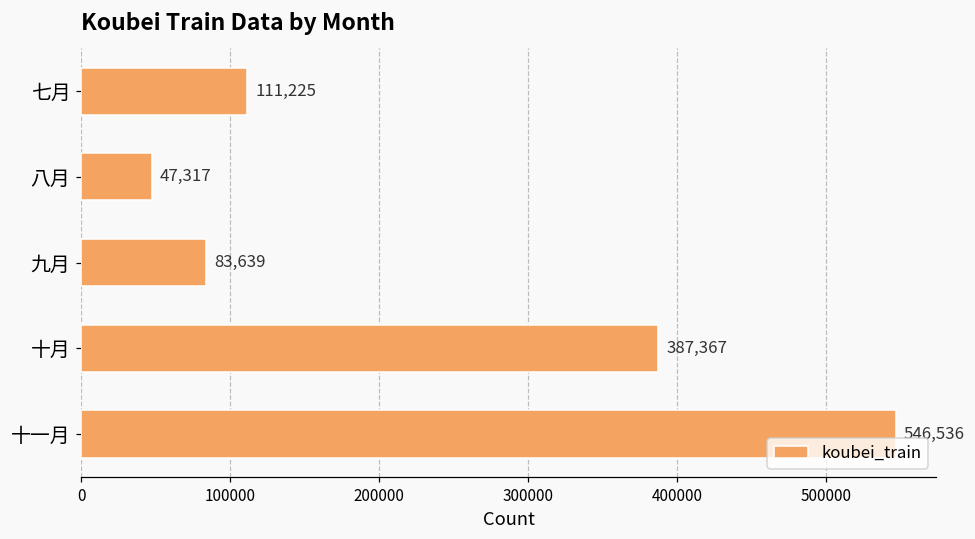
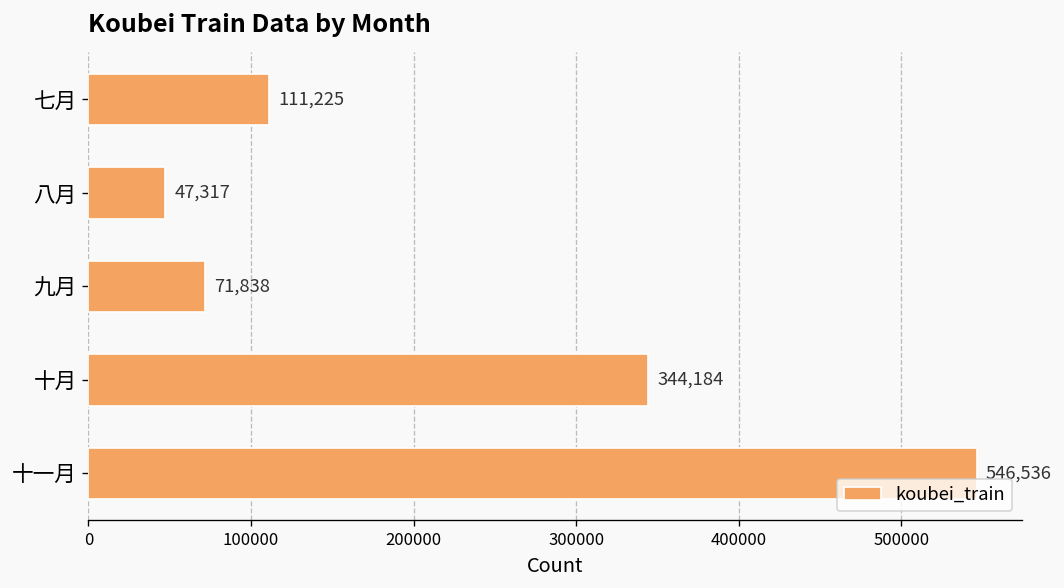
  {
    "七月": "111,225",
    "八月": "47,317",
-   "九月": "83,639",
-   "十月": "387,367"
+   "九月": "71,838",
+   "十月": "344,184"
  }
